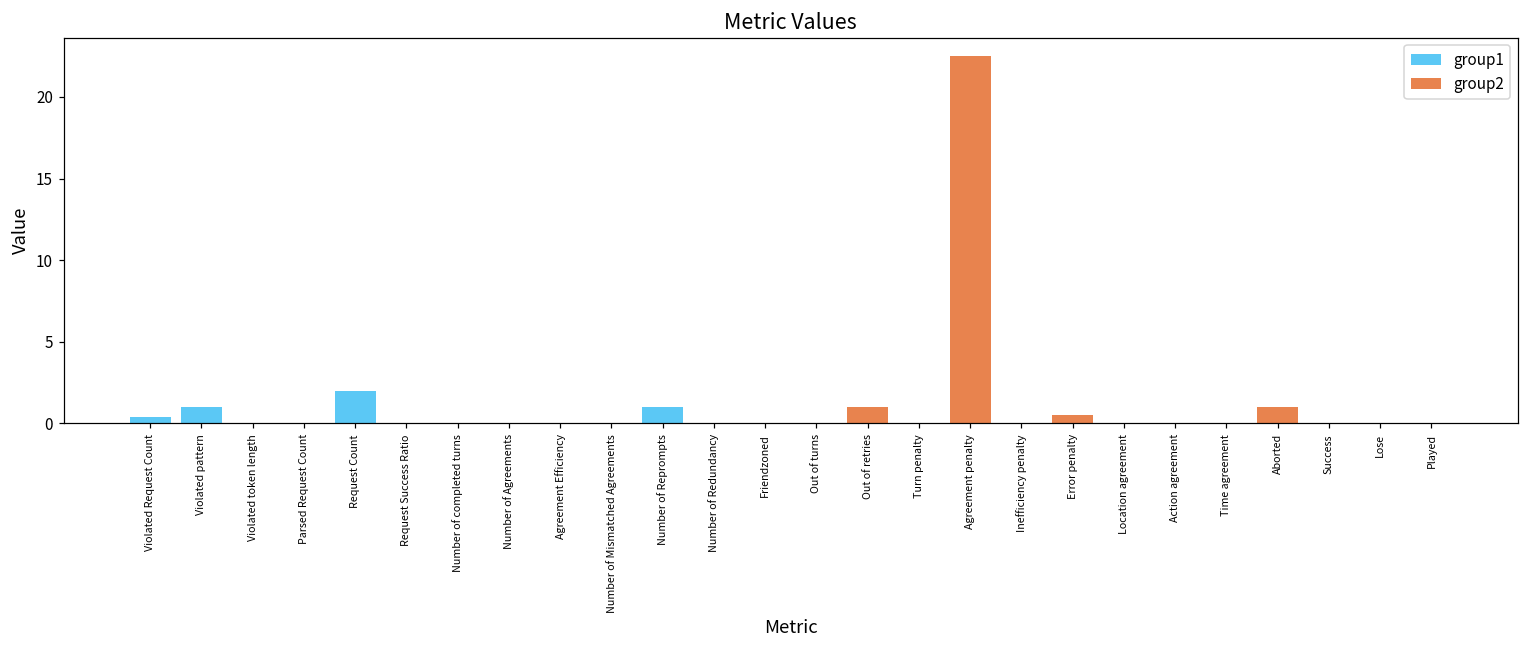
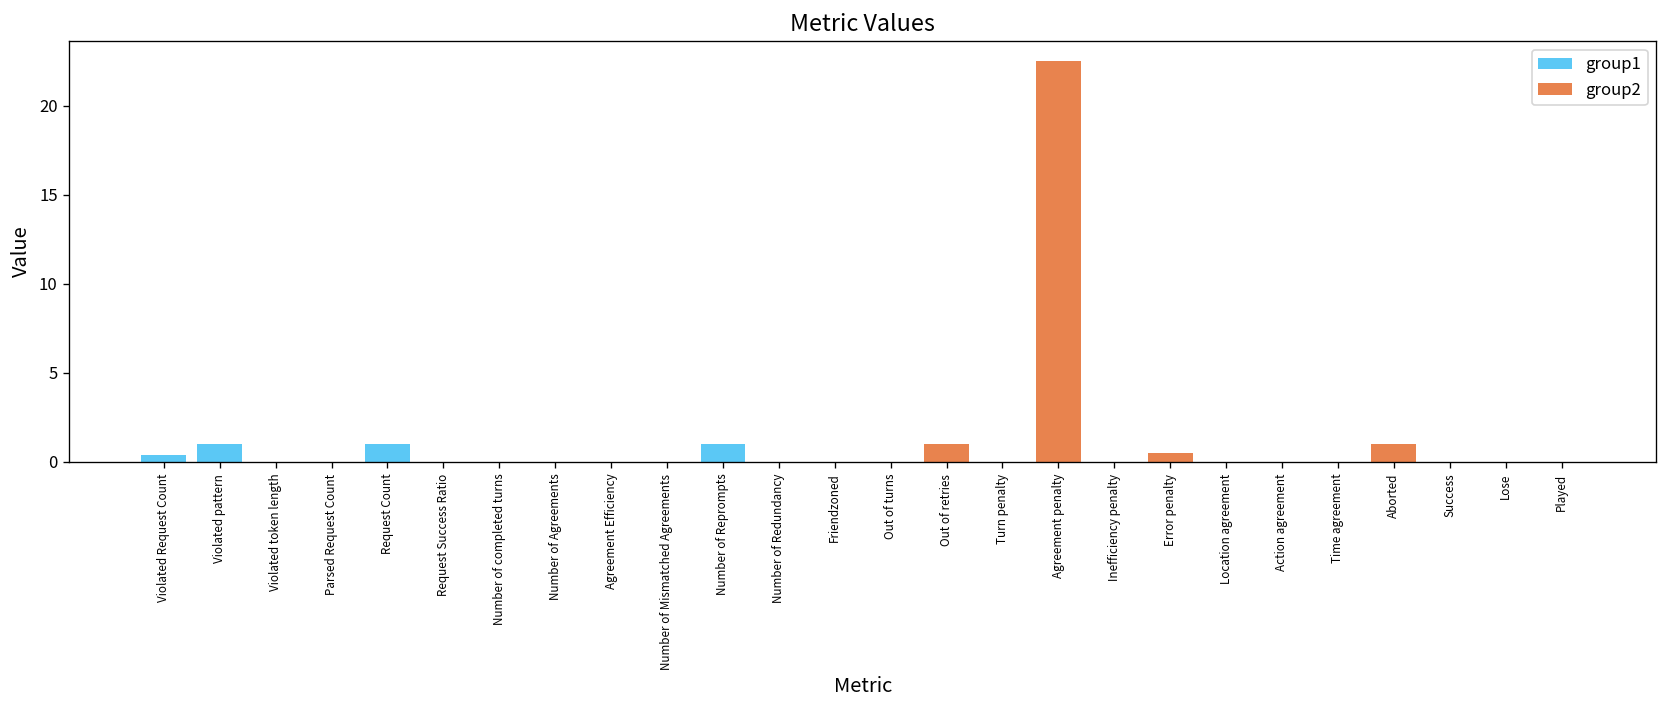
  {
    "group1": {
      "Violated Request Count": 0.4,
      "Violated pattern": 1,
      "Violated token length": 0,
      "Parsed Request Count": 0,
-     "Request Count": 2,
+     "Request Count": 1,
      "Request Success Ratio": 0,
      "Number of completed turns": 0,
      "Number of Agreements": 0,
      "Agreement Efficiency": 0,
      "Number of Mismatched Agreements": 0,
      "Number of Reprompts": 1,
      "Number of Redundancy": 0,
      "Friendzoned": 0
    },
    "group2": {
      "Out of turns": 0,
      "Out of retries": 1,
      "Turn penalty": 0,
      "Agreement penalty": 22.5,
      "Inefficiency penalty": 0,
      "Error penalty": 0.5,
      "Location agreement": 0,
      "Action agreement": 0,
      "Time agreement": 0,
      "Aborted": 1,
      "Success": 0,
      "Lose": 0,
      "Played": 0
    }
  }
